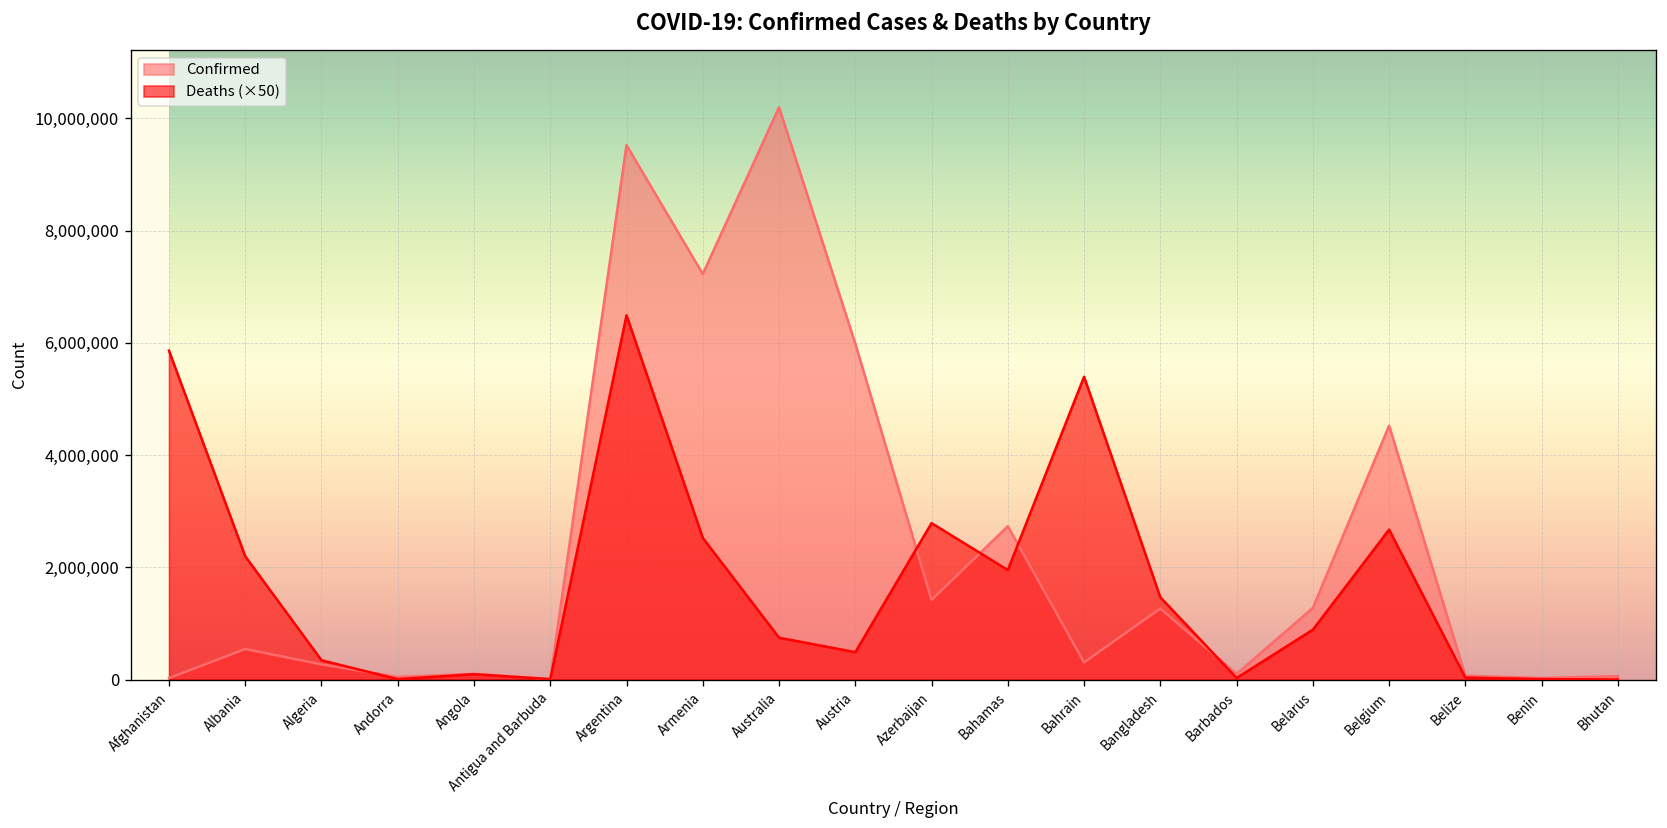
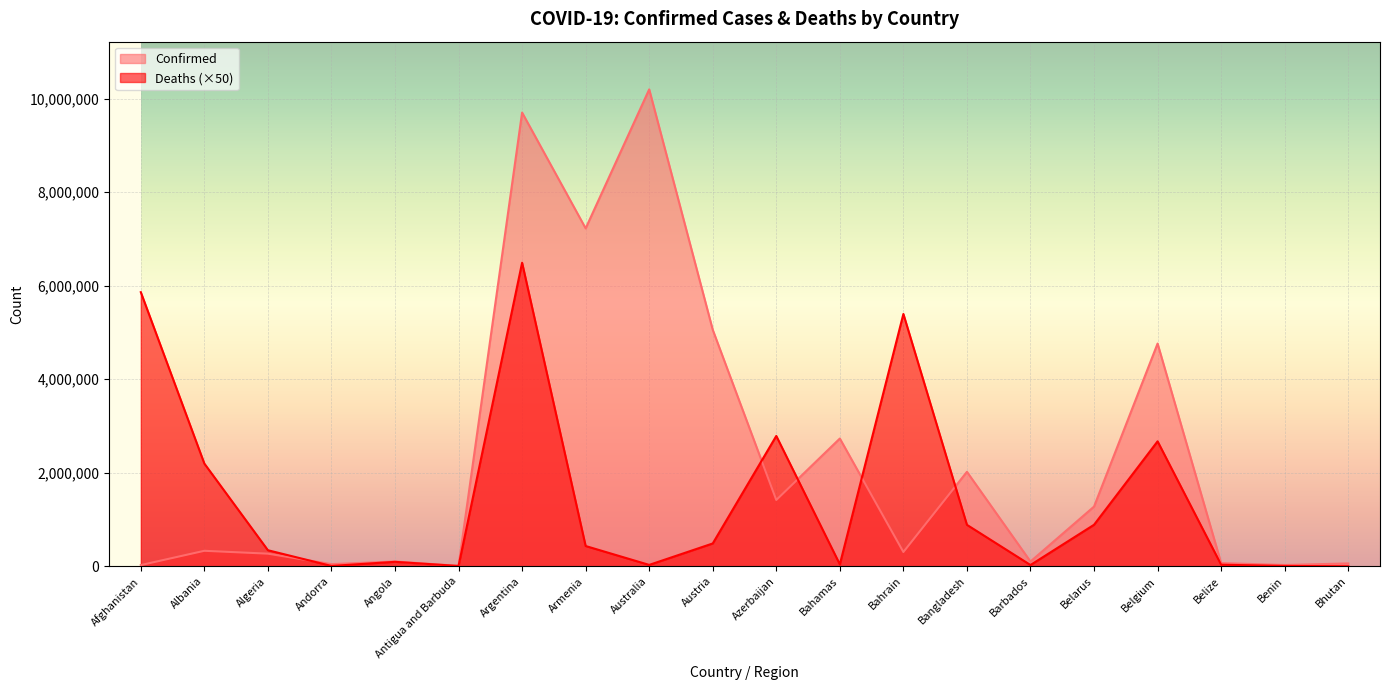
  {
    "Confirmed": {
      "Afghanistan": "0",
-     "Albania": "500,000",
+     "Albania": "300,000",
      "Algeria": "300,000",
-     "Argentina": "9,500,000",
+     "Argentina": "9,700,000",
      "Armenia": "7,200,000",
      "Australia": "10,200,000",
-     "Austria": "6,000,000",
+     "Austria": "5,100,000",
      "Azerbaijan": "1,400,000",
      "Bahamas": "2,700,000",
      "Bahrain": "300,000",
-     "Bangladesh": "1,300,000",
+     "Bangladesh": "2,000,000",
      "Barbados": "100,000",
      "Belarus": "1,300,000",
-     "Belgium": "4,500,000",
+     "Belgium": "4,800,000",
      "Bhutan": "100,000"
    },
    "Deaths (×50)": {
      "Afghanistan": "5,900,000",
      "Albania": "2,200,000",
      "Algeria": "300,000",
      "Argentina": "6,500,000",
-     "Armenia": "2,500,000",
-     "Australia": "700,000",
+     "Armenia": "400,000",
+     "Australia": "0",
      "Austria": "500,000",
      "Azerbaijan": "2,800,000",
-     "Bahamas": "2,000,000",
+     "Bahamas": "0",
      "Bahrain": "5,400,000",
-     "Bangladesh": "1,500,000",
+     "Bangladesh": "900,000",
      "Barbados": "0",
      "Belarus": "900,000",
      "Belgium": "2,700,000",
      "Bhutan": "0"
    }
  }
